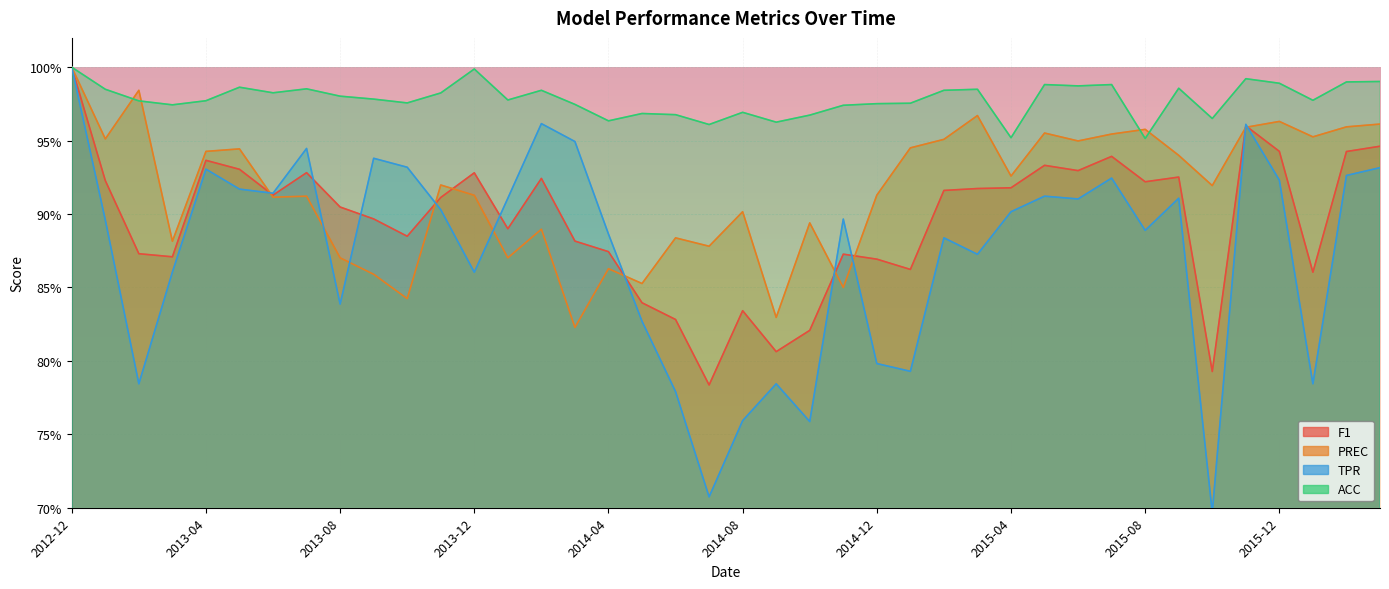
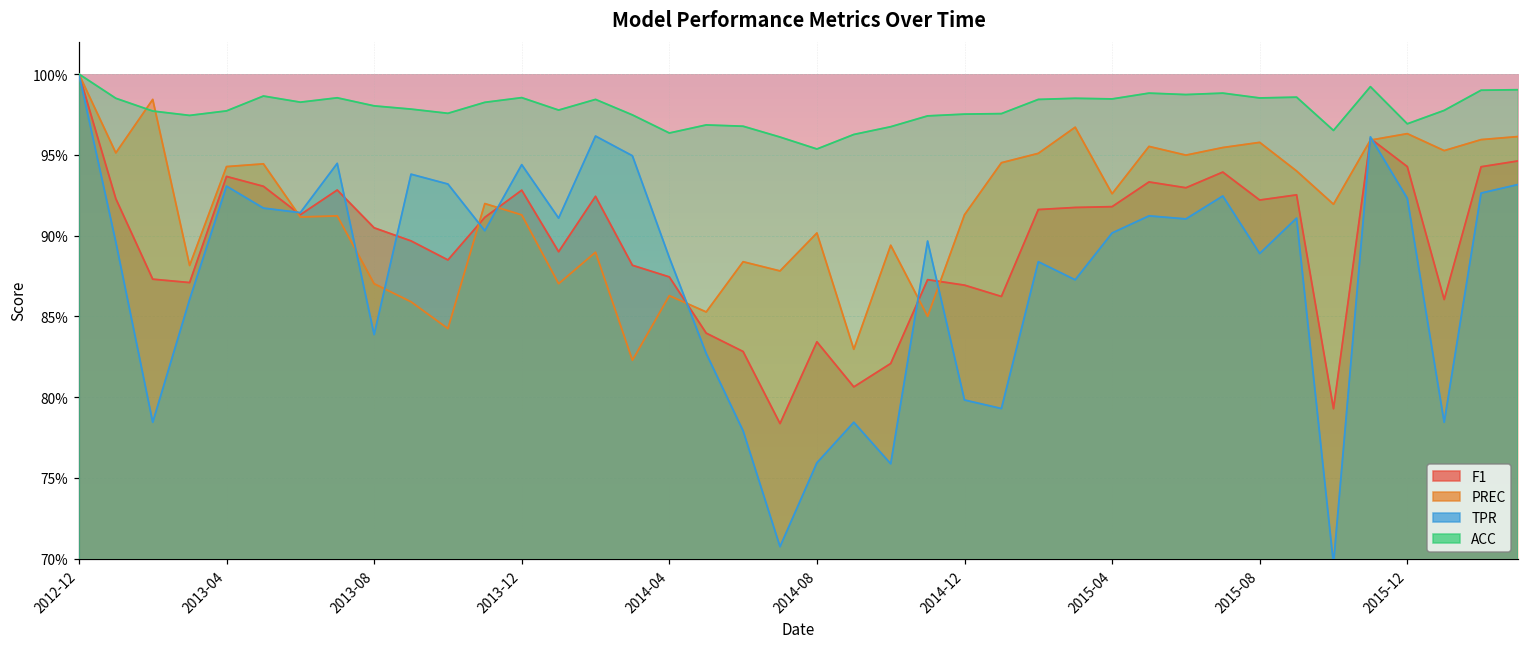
  {
    "TPR": {
      "2013-04": "93.1%",
      "2013-08": "83.9%",
-     "2013-12": "86.0%",
+     "2013-12": "94.4%",
      "2014-04": "88.6%",
      "2014-08": "75.9%",
      "2014-12": "79.8%",
      "2015-04": "90.2%",
      "2015-08": "88.9%",
      "2015-12": "92.3%"
    },
    "ACC": {
      "2013-04": "97.7%",
      "2013-08": "98.0%",
-     "2013-12": "99.9%",
+     "2013-12": "98.5%",
      "2014-04": "96.4%",
-     "2014-08": "96.9%",
+     "2014-08": "95.4%",
      "2014-12": "97.5%",
-     "2015-04": "95.2%",
-     "2015-08": "95.2%",
-     "2015-12": "98.9%"
+     "2015-04": "98.5%",
+     "2015-08": "98.5%",
+     "2015-12": "96.9%"
    }
  }
